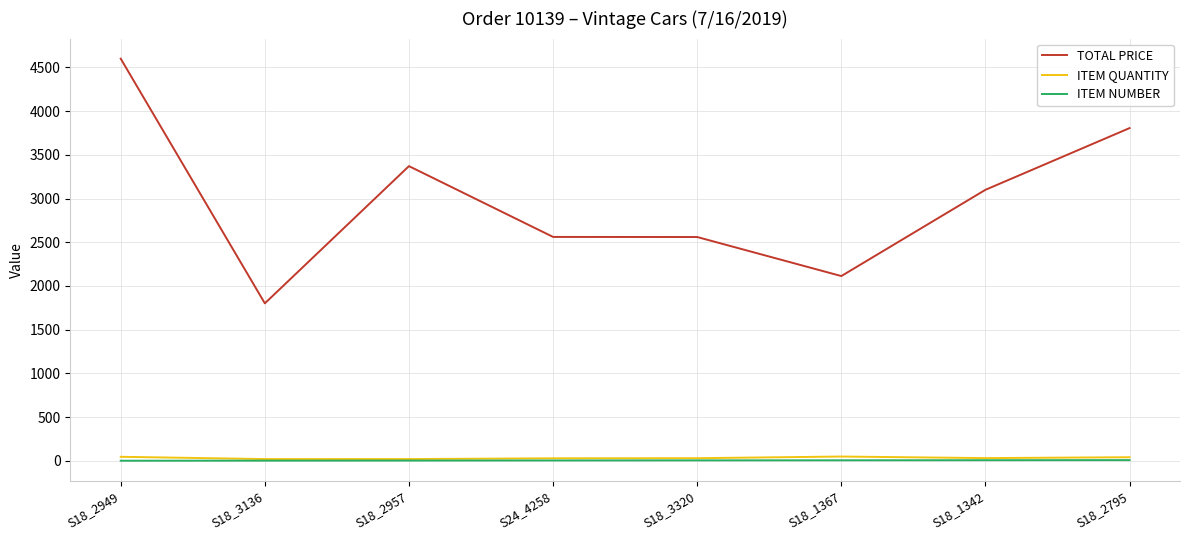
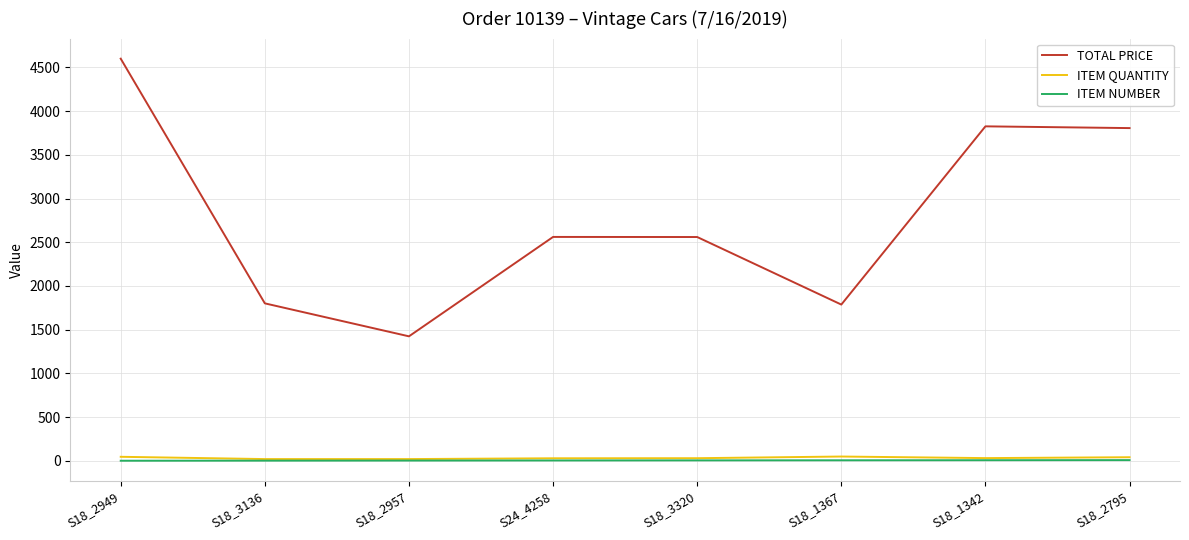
  {
    "TOTAL PRICE": {
      "S18_2949": 4600,
      "S18_3136": 1800,
-     "S18_2957": 3400,
+     "S18_2957": 1400,
      "S24_4258": 2600,
      "S18_3320": 2600,
-     "S18_1367": 2100,
-     "S18_1342": 3100,
+     "S18_1367": 1800,
+     "S18_1342": 3800,
      "S18_2795": 3800
    },
    "ITEM QUANTITY": {
      "S18_2949": 0,
      "S18_1367": 0,
      "S18_2795": 0
    },
    "ITEM NUMBER": {
      "S18_2949": 0,
      "S18_1367": 0,
      "S18_2795": 0
    }
  }
